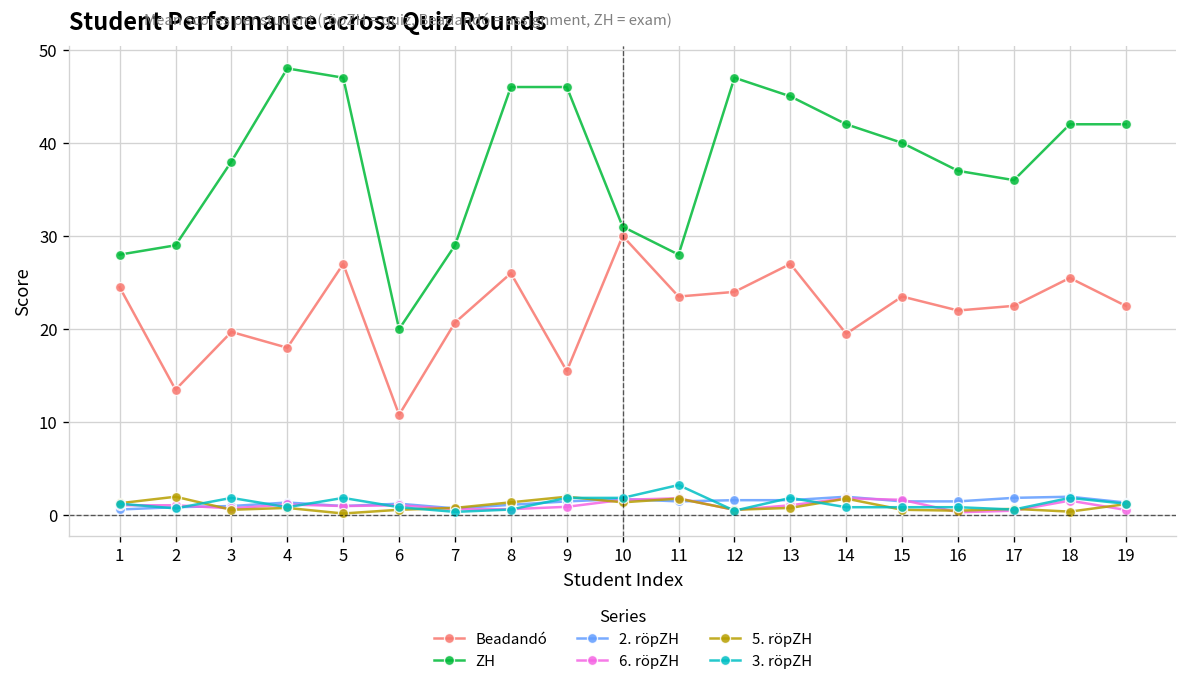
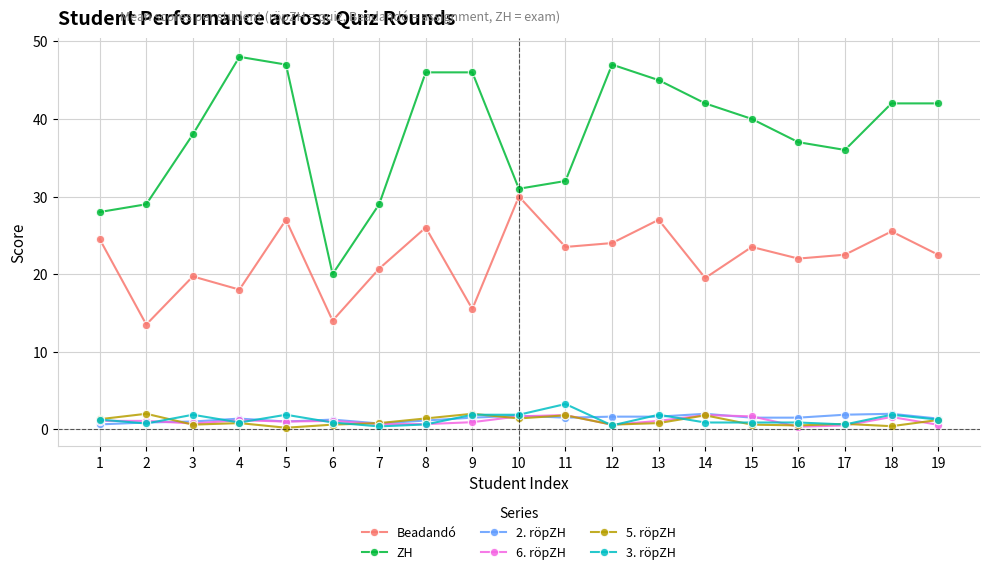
  {
    "Beadandó": {
      "1": 25,
      "2": 14,
      "3": 20,
      "4": 18,
      "5": 27,
-     "6": 11,
+     "6": 14,
      "7": 21,
      "8": 26,
      "9": 16,
      "10": 30,
      "11": 24,
      "12": 24,
      "13": 27,
      "14": 20,
      "15": 24,
      "16": 22,
      "17": 23,
      "18": 26,
      "19": 23
    },
    "ZH": {
      "1": 28,
      "2": 29,
      "3": 38,
      "4": 48,
      "5": 47,
      "6": 20,
      "7": 29,
      "8": 46,
      "9": 46,
      "10": 31,
-     "11": 28,
+     "11": 32,
      "12": 47,
      "13": 45,
      "14": 42,
      "15": 40,
      "16": 37,
      "17": 36,
      "18": 42,
      "19": 42
    },
    "2. röpZH": {
      "1": 1,
      "9": 2,
      "12": 2,
      "16": 2,
      "17": 2
    },
    "6. röpZH": {
      "9": 1,
      "19": 1
    },
    "5. röpZH": {
      "2": 2,
      "5": 0,
      "18": 0
    },
    "3. röpZH": {
      "3": 2,
      "5": 2,
      "11": 3,
      "14": 1,
      "16": 1
    }
  }
